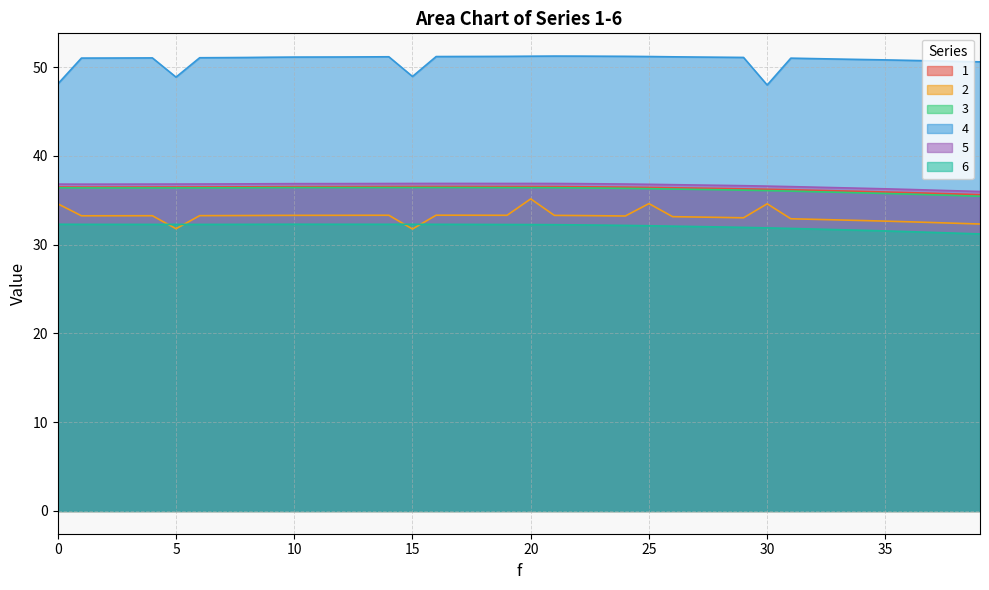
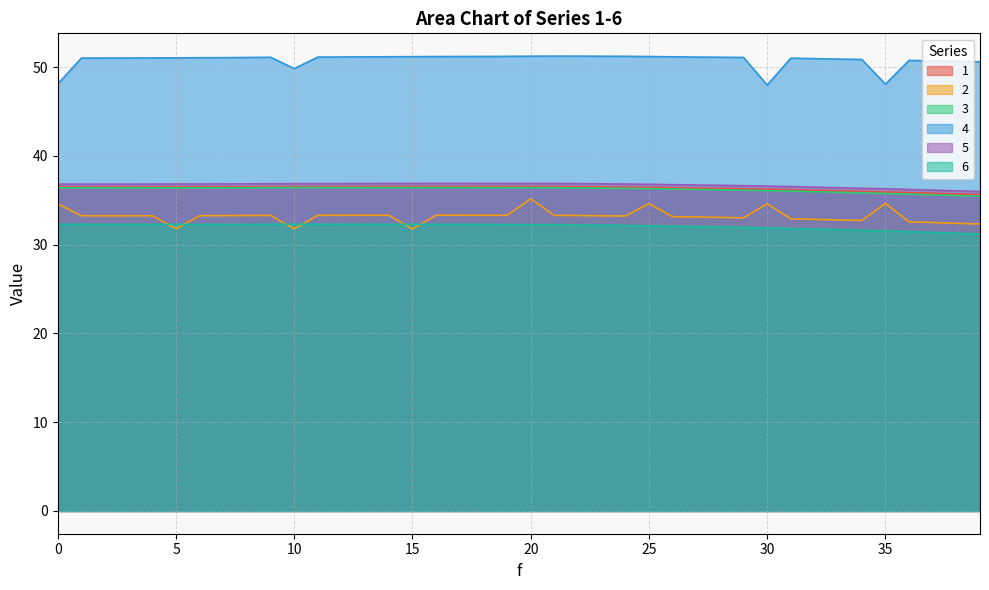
  {
    "2": {
      "0": 35,
      "5": 32,
-     "10": 33,
+     "10": 32,
      "15": 32,
      "20": 35,
      "25": 35,
      "30": 35,
-     "35": 33
+     "35": 35
    },
    "4": {
      "0": 48,
-     "5": 49,
-     "10": 51,
-     "15": 49,
+     "5": 51,
+     "10": 50,
+     "15": 51,
      "20": 51,
      "25": 51,
      "30": 48,
-     "35": 51
+     "35": 48
    },
    "5": {
      "0": 37,
      "5": 37,
      "10": 37,
      "15": 37,
      "20": 37,
      "25": 37,
      "30": 37,
      "35": 36
    }
  }
